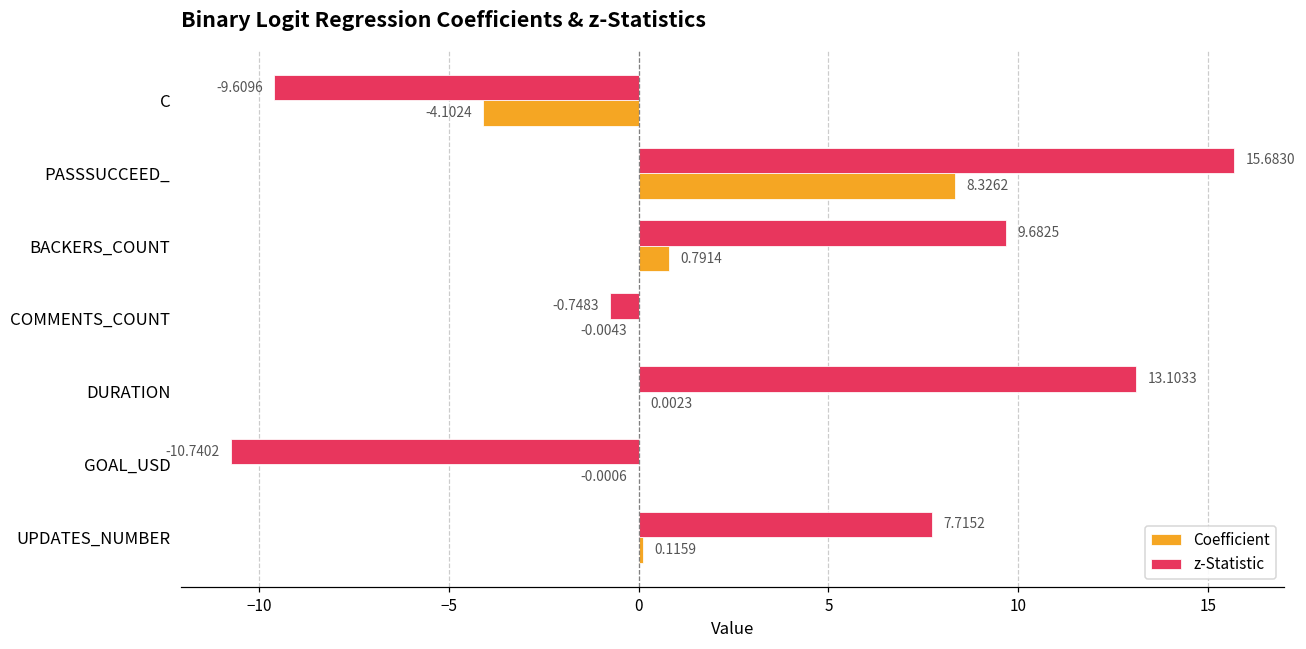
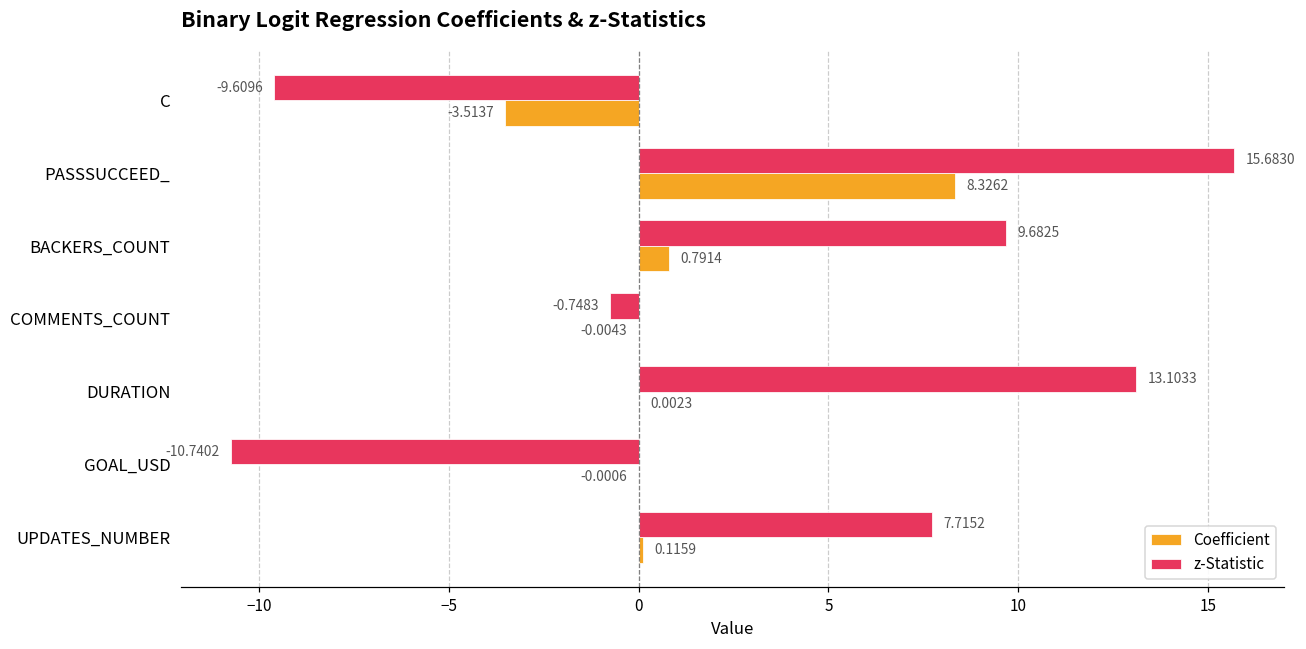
  {
    "Coefficient": {
-     "C": -4.1024,
+     "C": -3.5137,
      "PASSSUCCEED_": 8.3262,
      "BACKERS_COUNT": 0.7914,
      "COMMENTS_COUNT": -0.0043,
      "DURATION": 0.0023,
      "GOAL_USD": -0.0006,
      "UPDATES_NUMBER": 0.1159
    },
    "z-Statistic": {
      "C": -9.6096,
      "PASSSUCCEED_": 15.6830,
      "BACKERS_COUNT": 9.6825,
      "COMMENTS_COUNT": -0.7483,
      "DURATION": 13.1033,
      "GOAL_USD": -10.7402,
      "UPDATES_NUMBER": 7.7152
    }
  }
